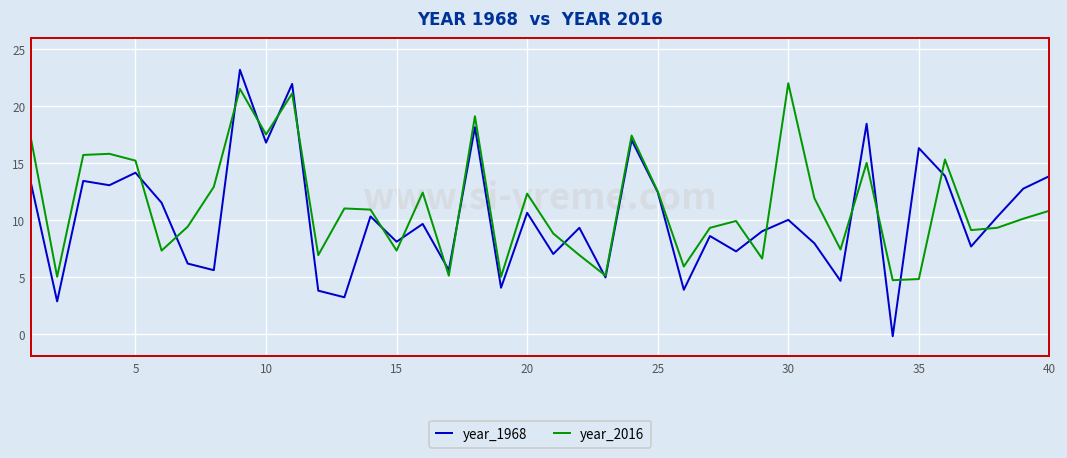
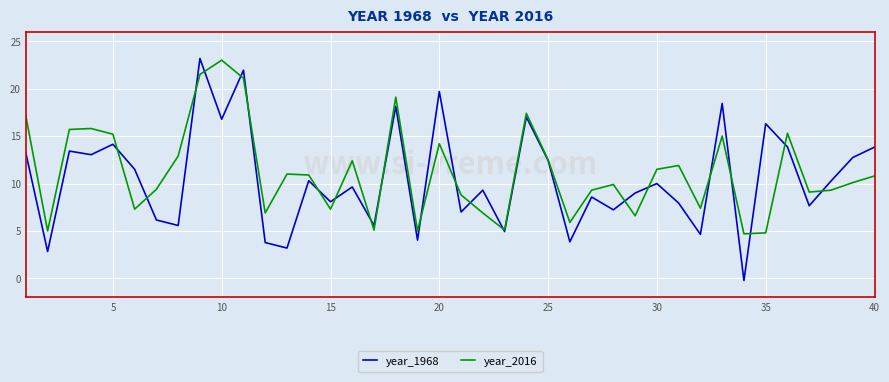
  {
    "year_1968": {
      "5": 14,
      "10": 17,
      "15": 8,
-     "20": 11,
+     "20": 20,
      "30": 10,
      "35": 16,
      "40": 14
    },
    "year_2016": {
      "5": 15,
-     "10": 18,
+     "10": 23,
      "15": 7,
-     "20": 12,
-     "30": 22,
+     "20": 14,
+     "30": 12,
      "35": 5,
      "40": 11
    }
  }
